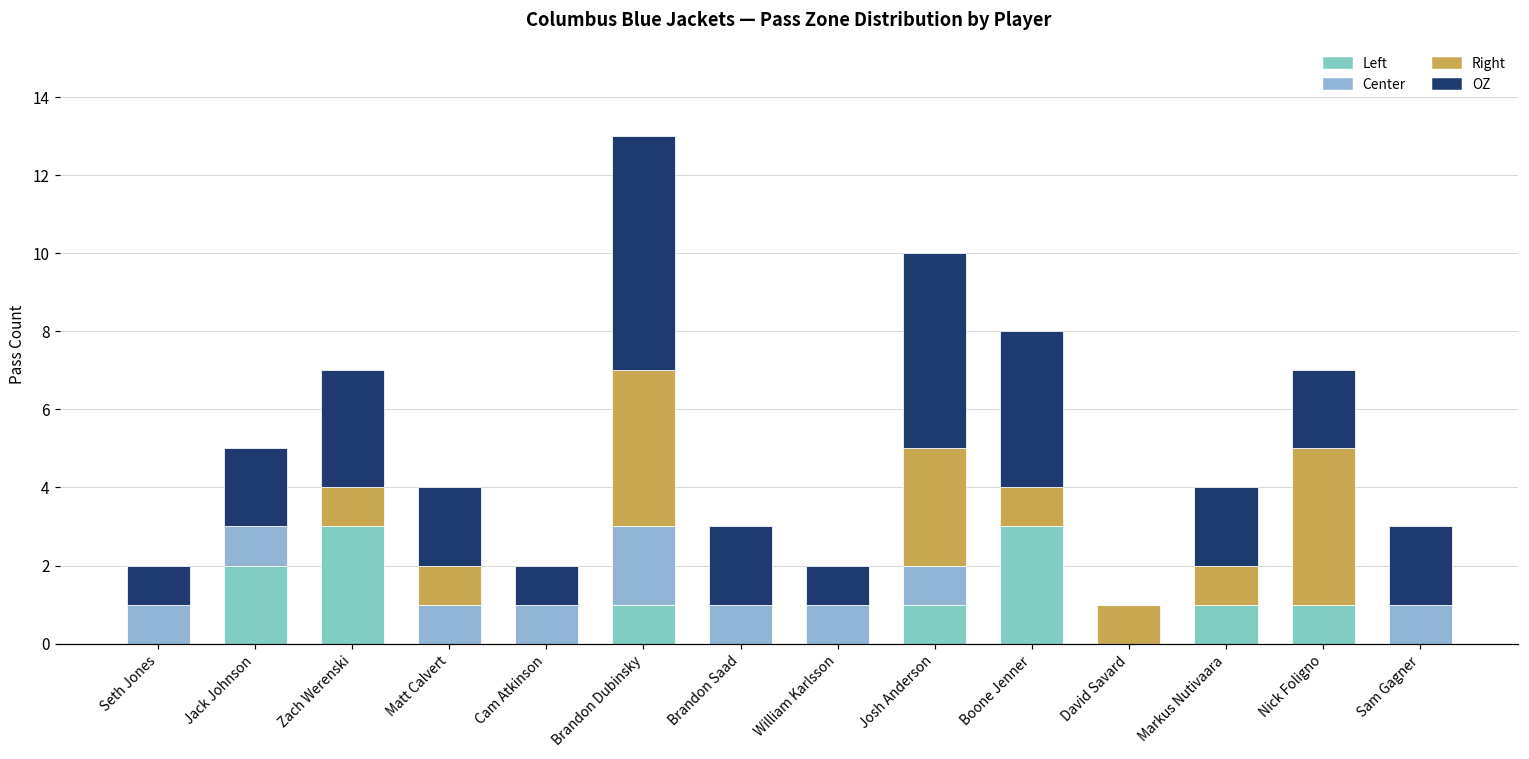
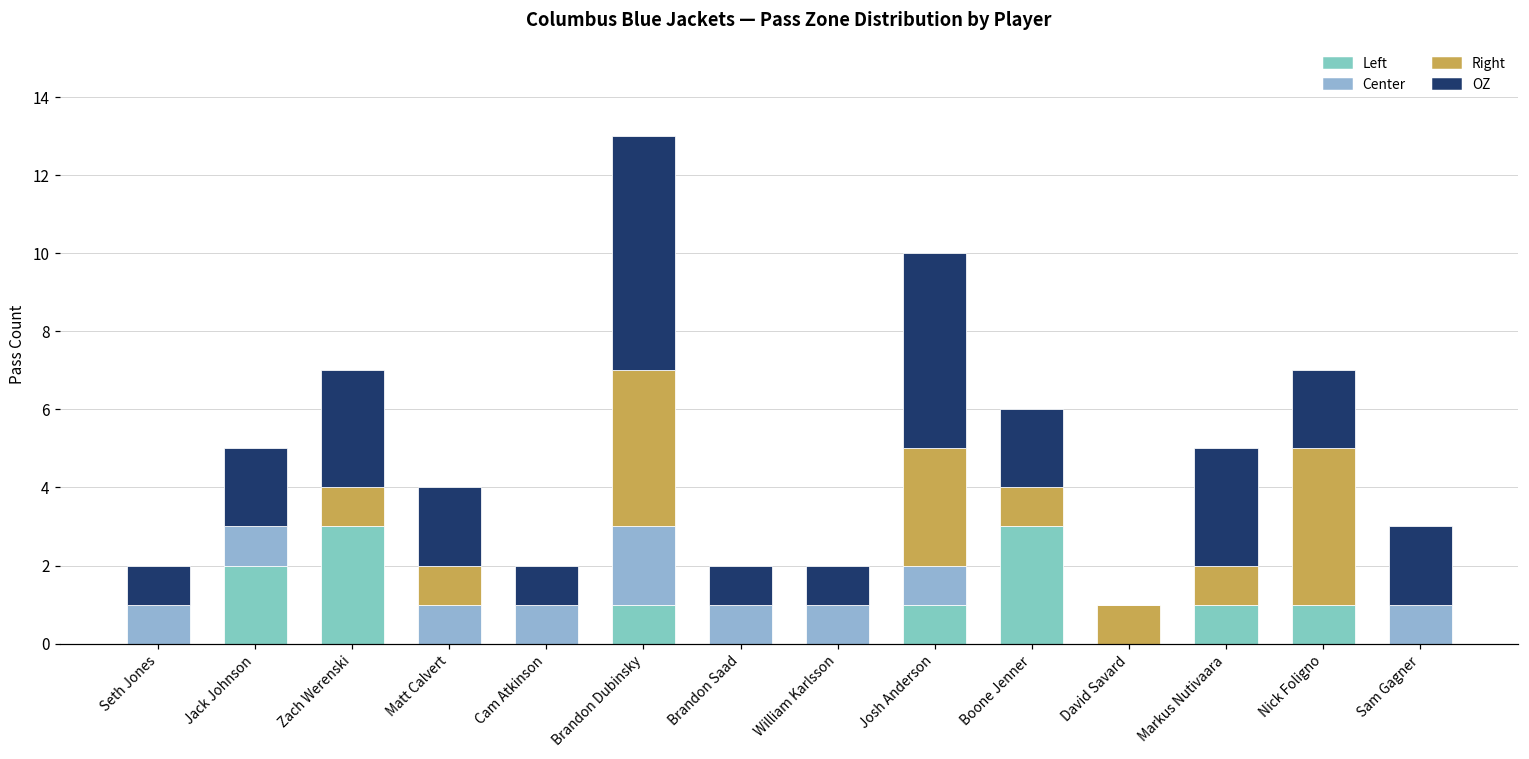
  {
    "Right": {
      "Seth Jones": 0,
      "Jack Johnson": 0,
      "Zach Werenski": 1,
      "Matt Calvert": 1,
      "Cam Atkinson": 0,
      "Brandon Dubinsky": 4,
      "Brandon Saad": 0,
      "William Karlsson": 0,
      "Josh Anderson": 3,
      "Boone Jenner": 1,
      "David Savard": 1,
      "Markus Nutivaara": 1,
      "Nick Foligno": 4,
      "Sam Gagner": 0
    },
    "OZ": {
      "Seth Jones": 1,
      "Jack Johnson": 2,
      "Zach Werenski": 3,
      "Matt Calvert": 2,
      "Cam Atkinson": 1,
      "Brandon Dubinsky": 6,
-     "Brandon Saad": 2,
+     "Brandon Saad": 1,
      "William Karlsson": 1,
      "Josh Anderson": 5,
-     "Boone Jenner": 4,
+     "Boone Jenner": 2,
      "David Savard": 0,
-     "Markus Nutivaara": 2,
+     "Markus Nutivaara": 3,
      "Nick Foligno": 2,
      "Sam Gagner": 2
    }
  }
